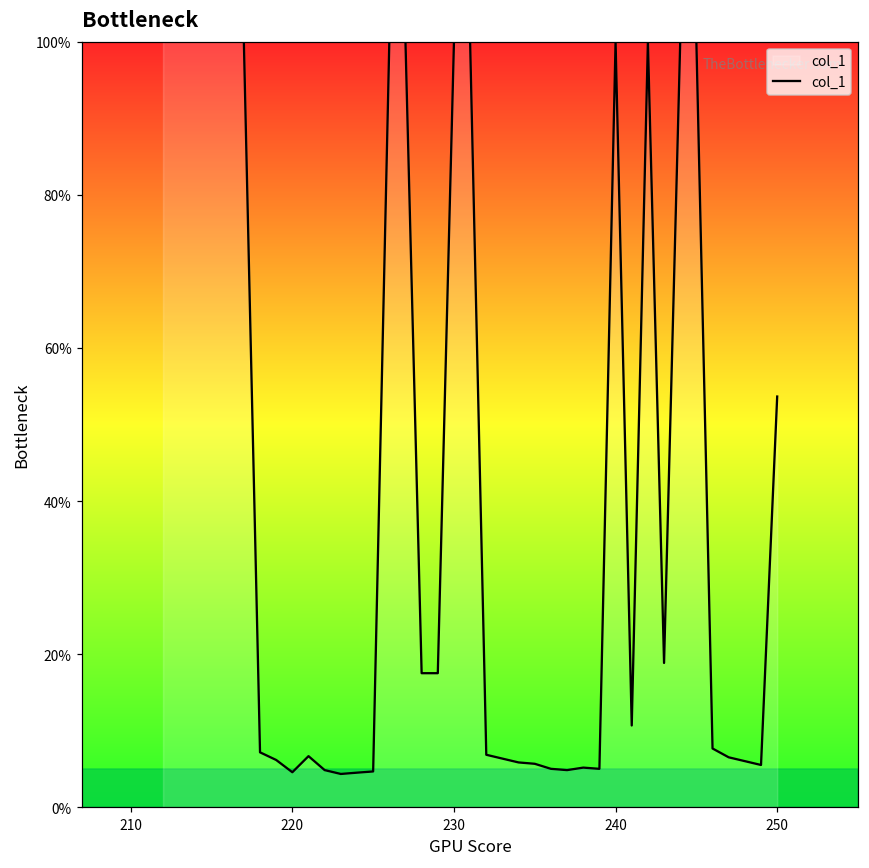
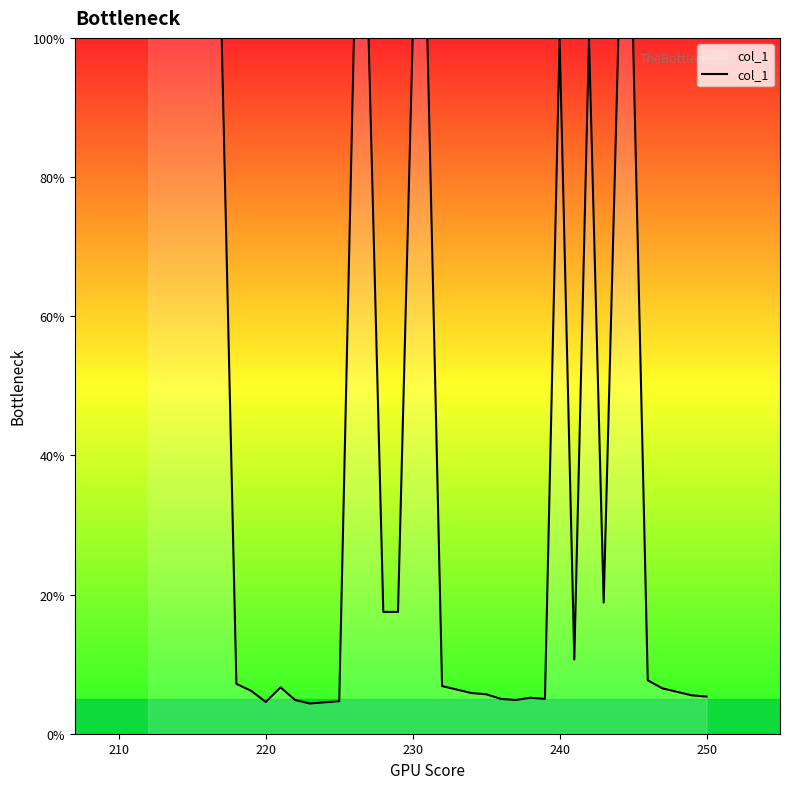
  {
    "230": "100%",
    "240": "100%",
-   "250": "54%"
+   "250": "5%"
  }
